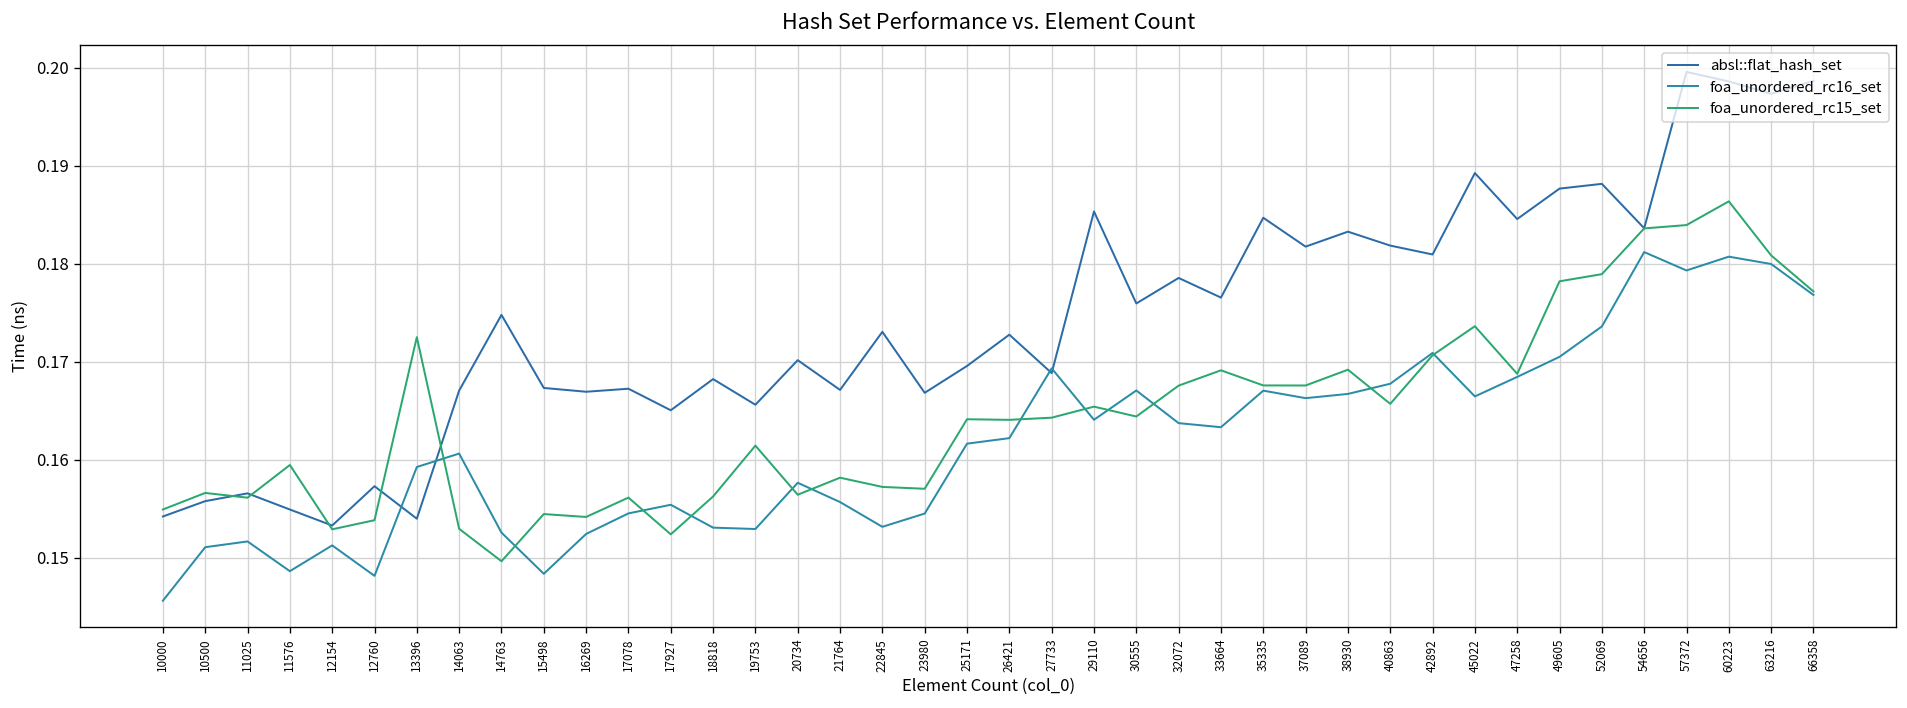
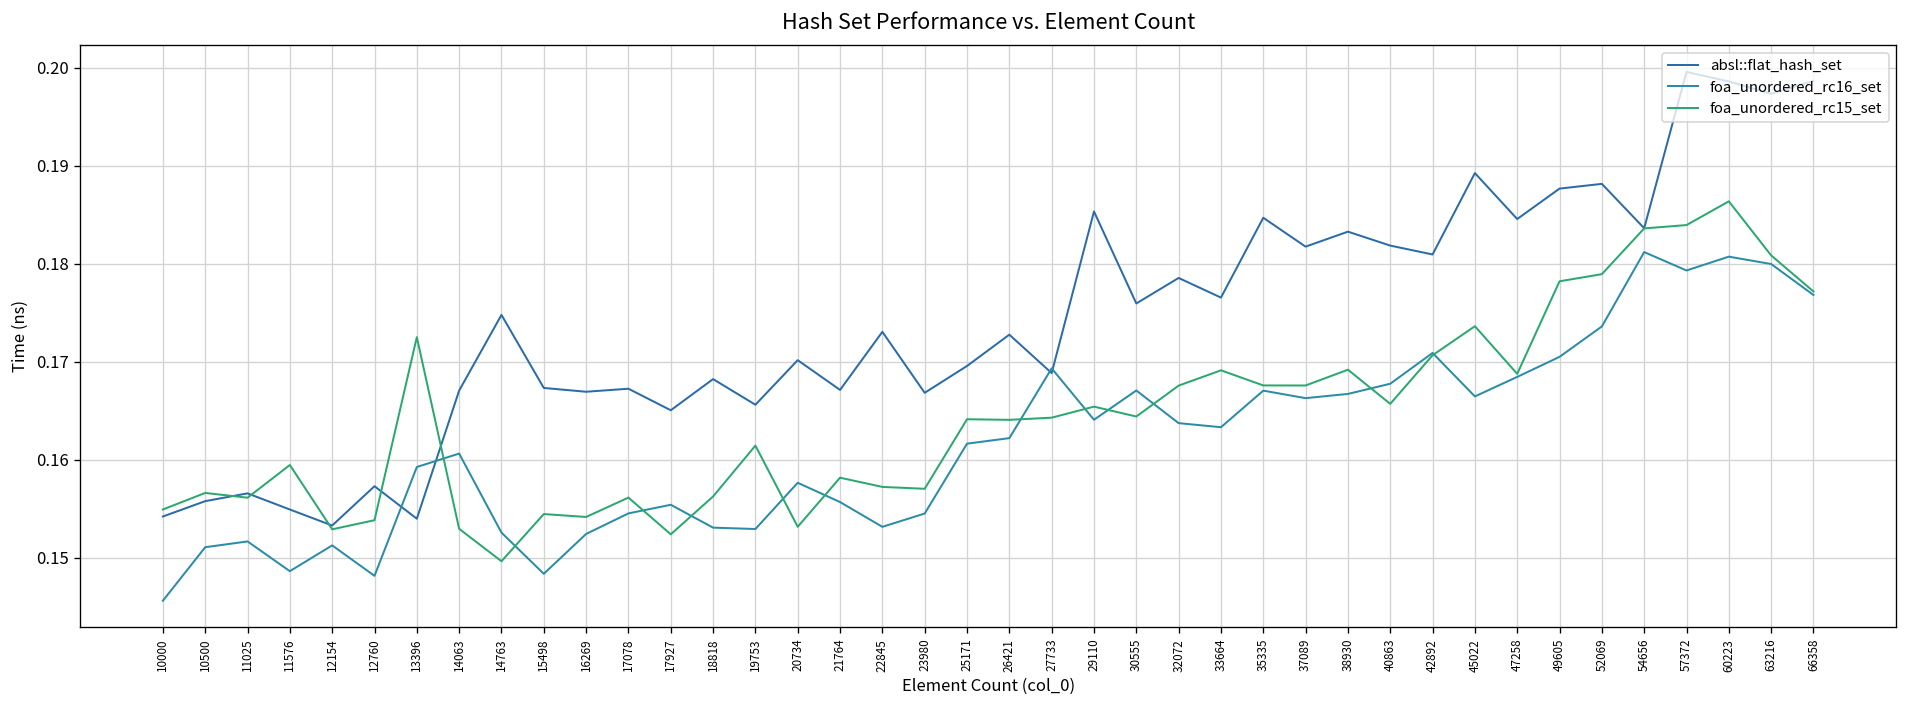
  {
    "foa_unordered_rc15_set": {
      "10000": 0.155,
      "10500": 0.157,
      "11025": 0.156,
      "11576": 0.159,
      "12154": 0.153,
      "12760": 0.154,
      "13396": 0.173,
      "14063": 0.153,
      "14763": 0.150,
      "15498": 0.154,
      "16269": 0.154,
      "17078": 0.156,
      "17927": 0.152,
      "18818": 0.156,
      "19753": 0.161,
-     "20734": 0.156,
+     "20734": 0.153,
      "21764": 0.158,
      "22845": 0.157,
      "23980": 0.157,
      "25171": 0.164,
      "26421": 0.164,
      "27733": 0.164,
      "29110": 0.165,
      "30555": 0.164,
      "32072": 0.168,
      "33664": 0.169,
      "35335": 0.168,
      "37089": 0.168,
      "38930": 0.169,
      "40863": 0.166,
      "45022": 0.174,
      "47258": 0.169,
      "49605": 0.178,
      "52069": 0.179,
      "57372": 0.184,
      "60223": 0.186,
      "63216": 0.181,
      "66358": 0.177
    }
  }
